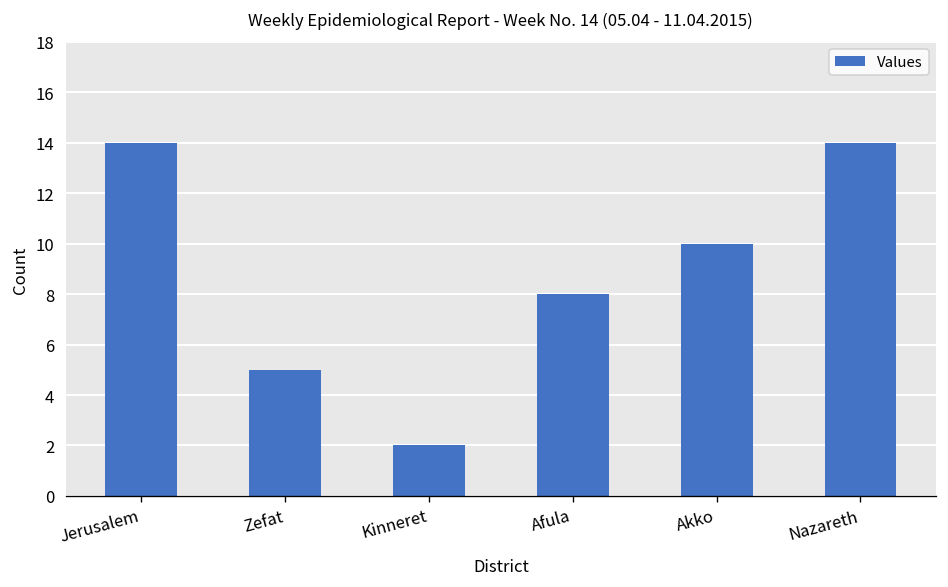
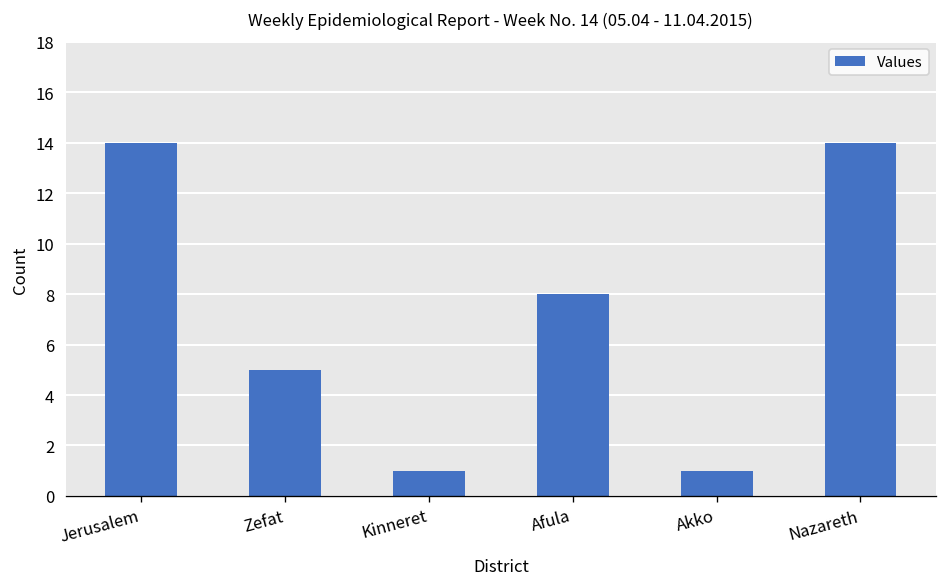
  {
    "Jerusalem": 14,
    "Zefat": 5,
-   "Kinneret": 2,
+   "Kinneret": 1,
    "Afula": 8,
-   "Akko": 10,
+   "Akko": 1,
    "Nazareth": 14
  }
